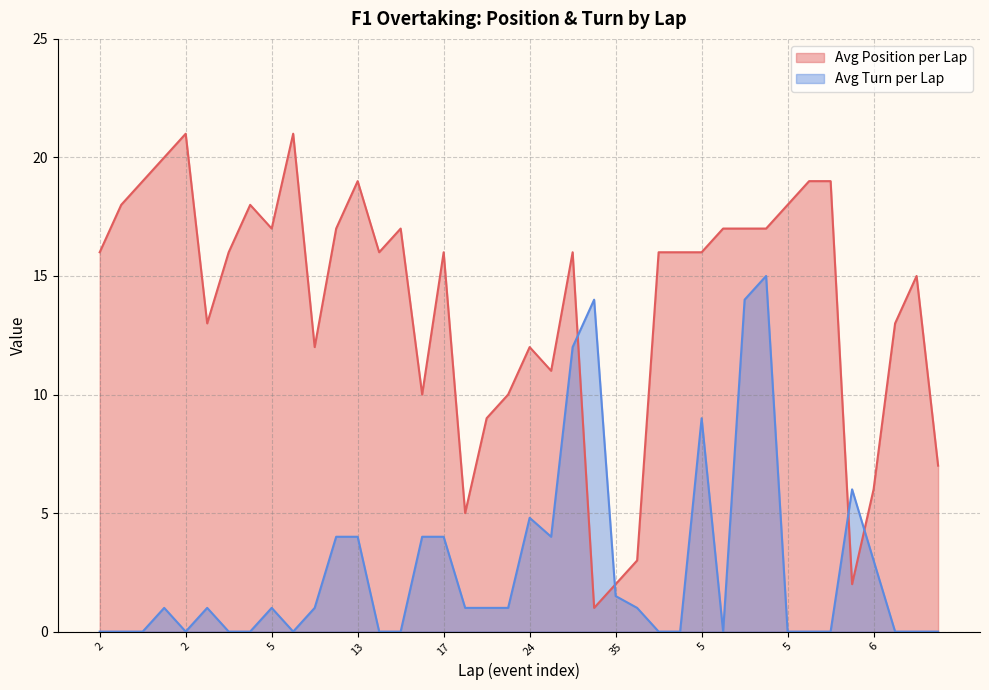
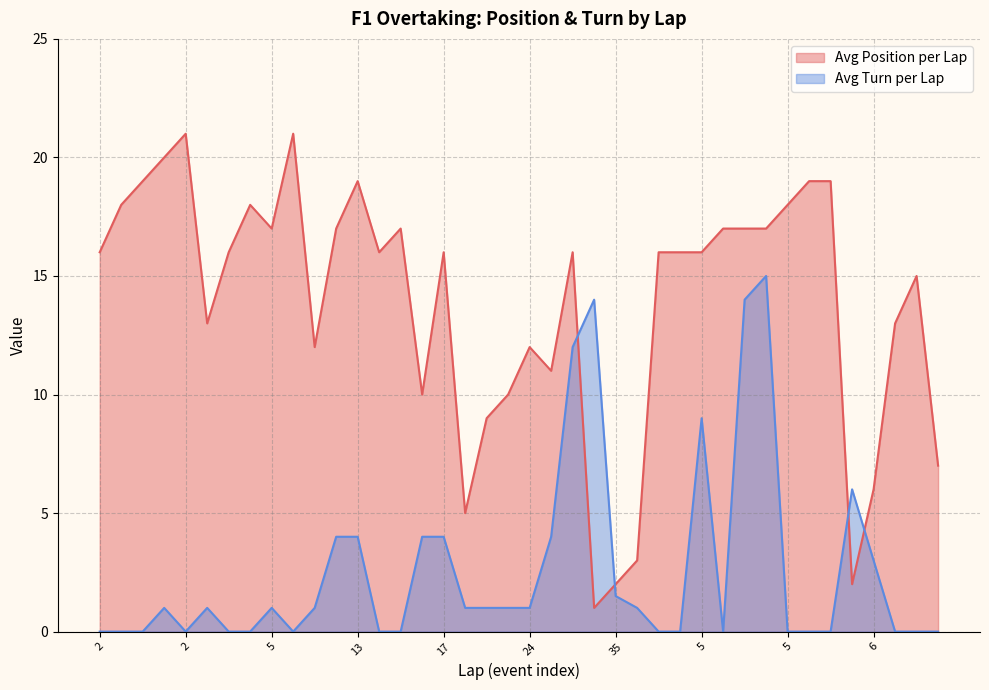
  {
    "Avg Position per Lap": {
      "24": 12.0,
      "35": 2.0
    },
    "Avg Turn per Lap": {
-     "24": 4.8,
+     "24": 1.0,
      "35": 1.5
    }
  }
